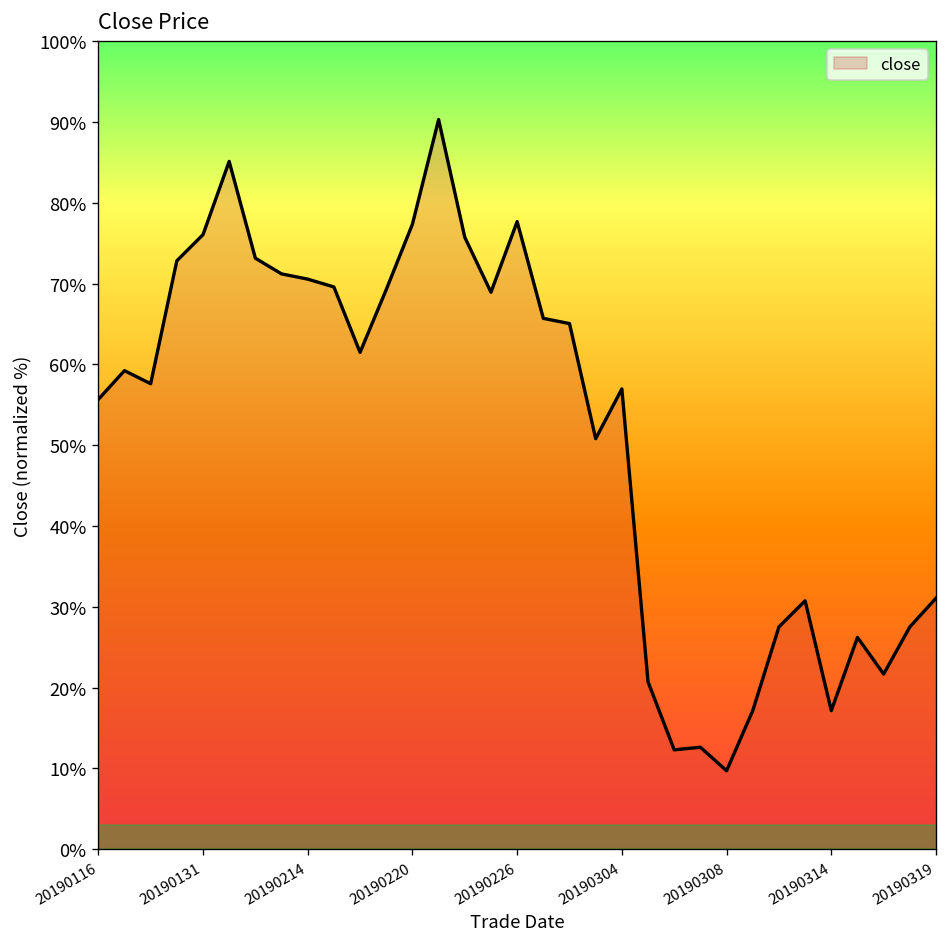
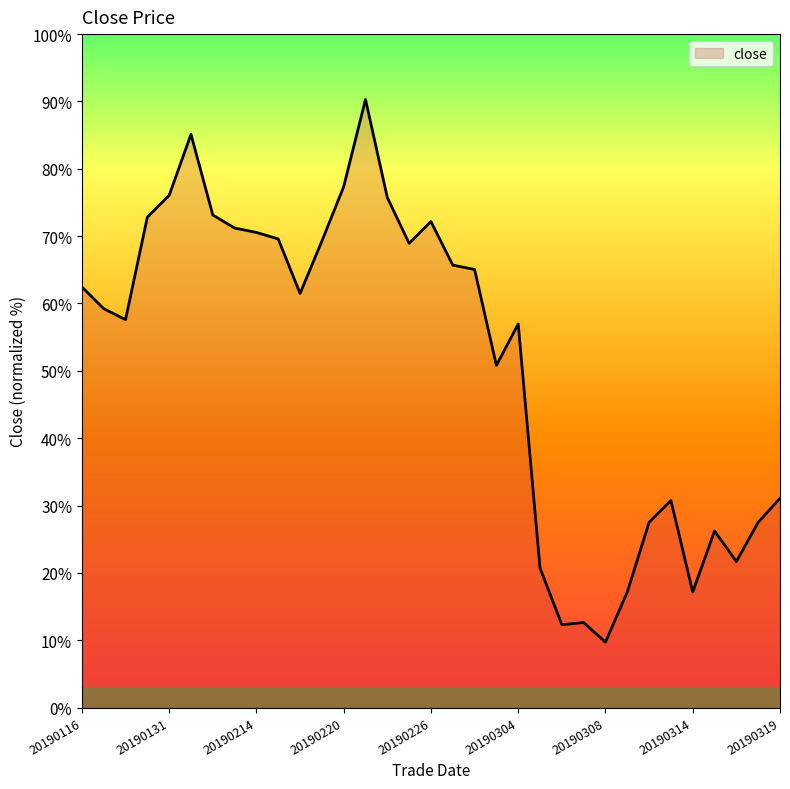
  {
-   "20190116": "56%",
+   "20190116": "62%",
    "20190131": "76%",
    "20190214": "71%",
    "20190220": "77%",
-   "20190226": "78%",
+   "20190226": "72%",
    "20190304": "57%",
    "20190308": "10%",
    "20190314": "17%"
  }
